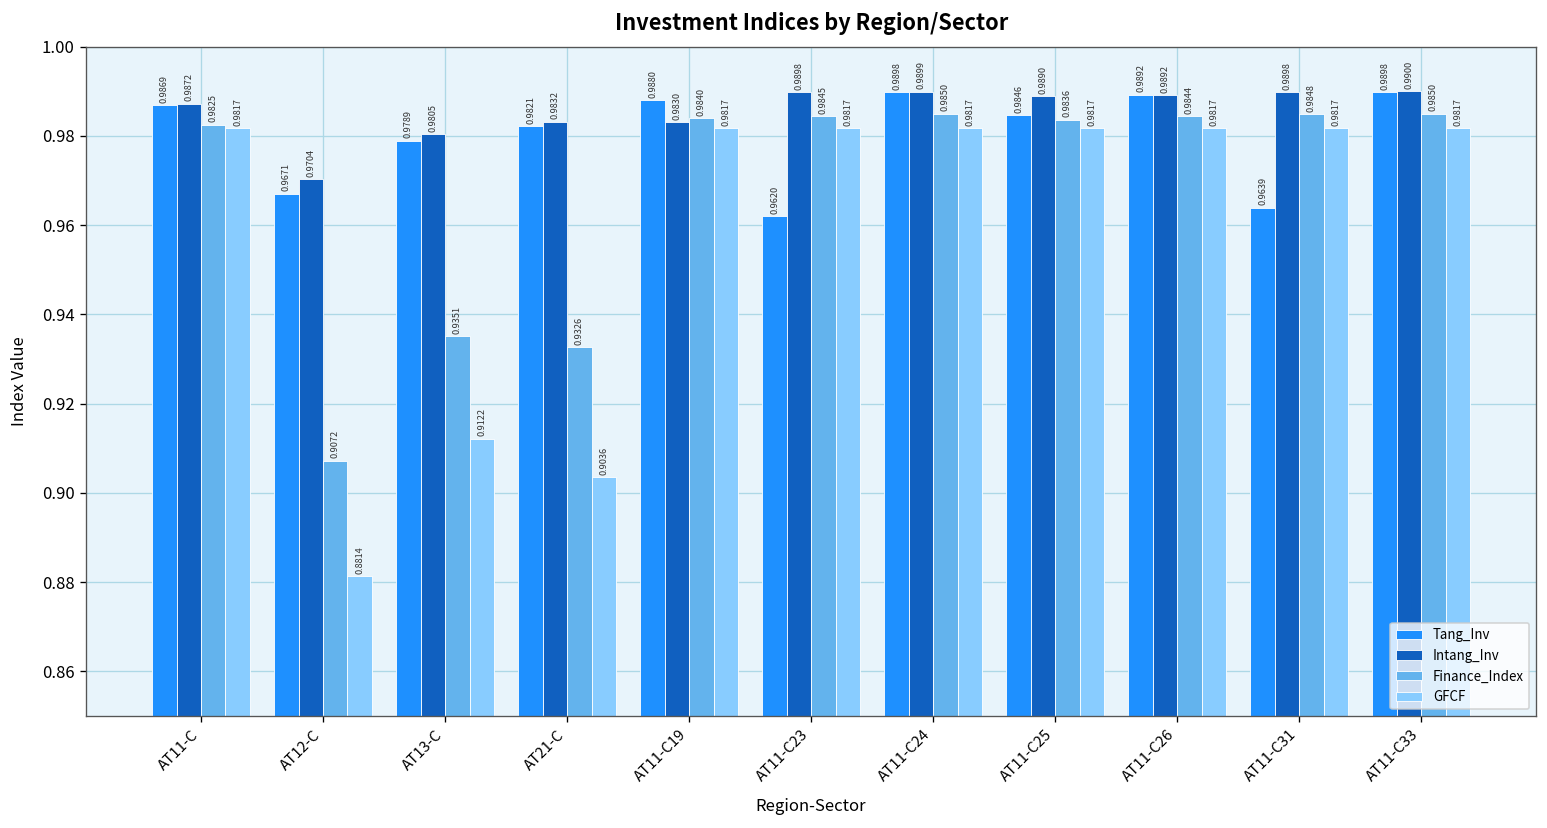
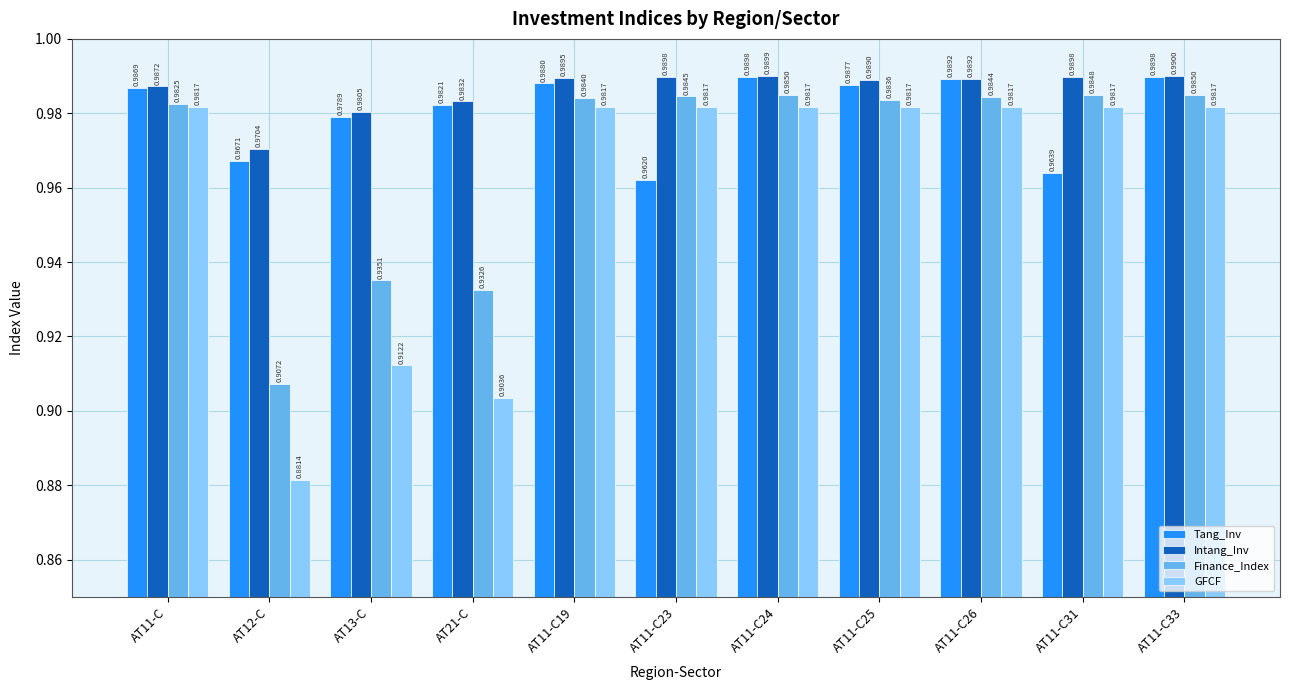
  {
    "Tang_Inv": {
      "AT11-C": 0.9869,
      "AT12-C": 0.9671,
      "AT13-C": 0.9789,
      "AT21-C": 0.9821,
      "AT11-C19": 0.9880,
      "AT11-C23": 0.9620,
      "AT11-C24": 0.9898,
-     "AT11-C25": 0.9846,
+     "AT11-C25": 0.9877,
      "AT11-C26": 0.9892,
      "AT11-C31": 0.9639,
      "AT11-C33": 0.9898
    },
    "Intang_Inv": {
      "AT11-C": 0.9872,
      "AT12-C": 0.9704,
      "AT13-C": 0.9805,
      "AT21-C": 0.9832,
-     "AT11-C19": 0.9830,
+     "AT11-C19": 0.9895,
      "AT11-C23": 0.9898,
      "AT11-C24": 0.9899,
      "AT11-C25": 0.9890,
      "AT11-C26": 0.9892,
      "AT11-C31": 0.9898,
      "AT11-C33": 0.9900
    }
  }
